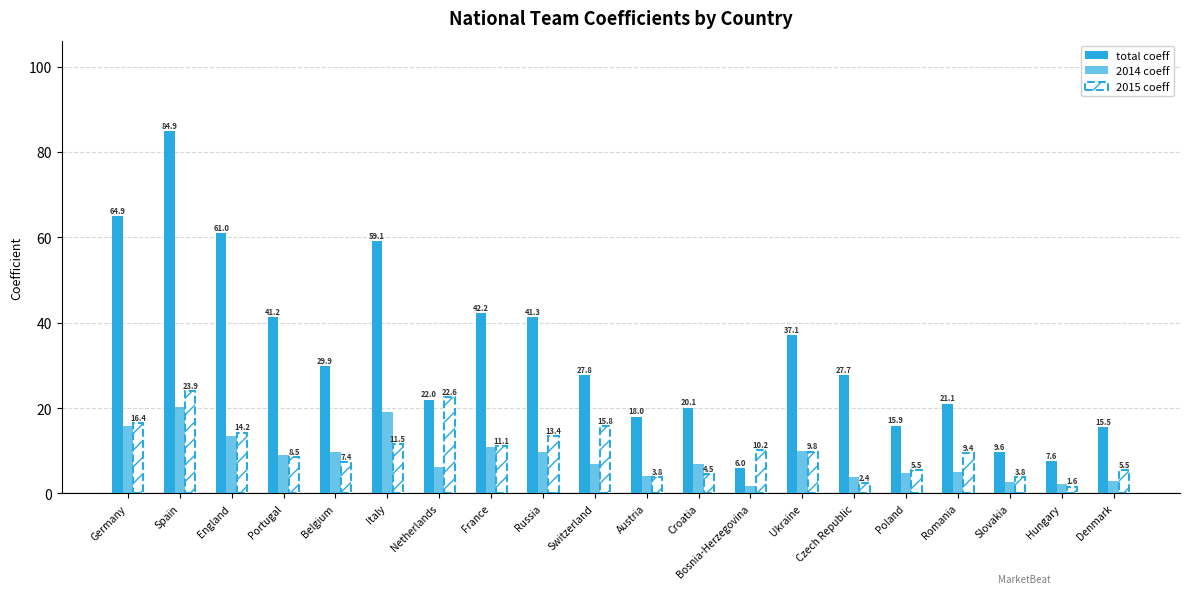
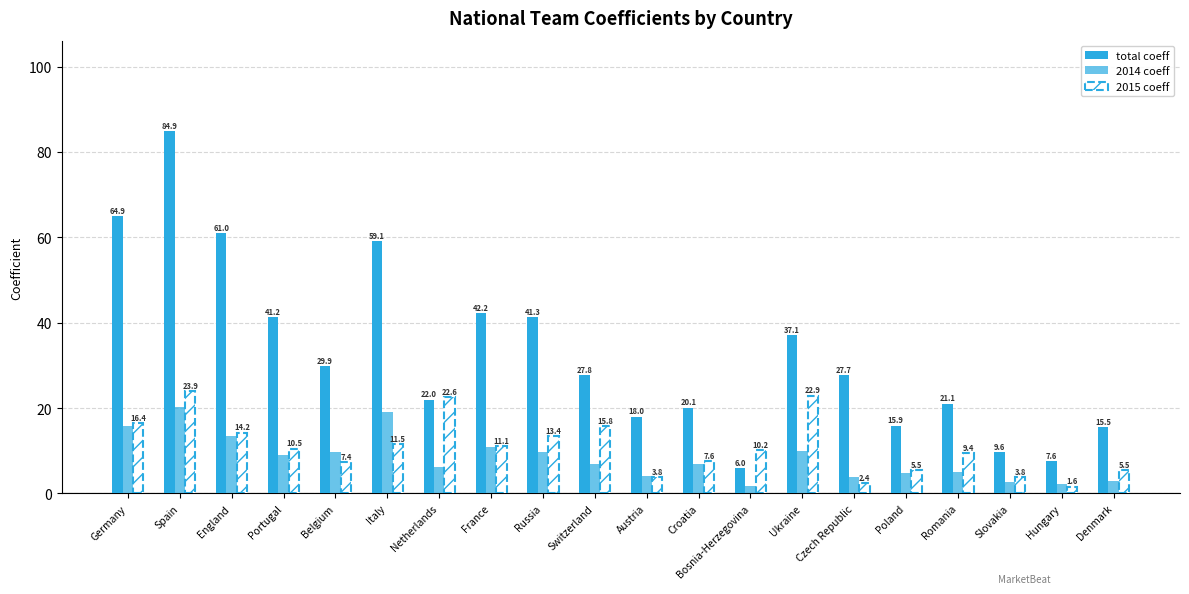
  {
    "2015 coeff": {
      "Germany": 16.4,
      "Spain": 23.9,
      "England": 14.2,
-     "Portugal": 8.5,
+     "Portugal": 10.5,
      "Belgium": 7.4,
      "Italy": 11.5,
      "Netherlands": 22.6,
      "France": 11.1,
      "Russia": 13.4,
      "Switzerland": 15.8,
      "Austria": 3.8,
-     "Croatia": 4.5,
+     "Croatia": 7.6,
      "Bosnia-Herzegovina": 10.2,
-     "Ukraine": 9.8,
+     "Ukraine": 22.9,
      "Czech Republic": 2.4,
      "Poland": 5.5,
      "Romania": 9.4,
      "Slovakia": 3.8,
      "Hungary": 1.6,
      "Denmark": 5.5
    }
  }
